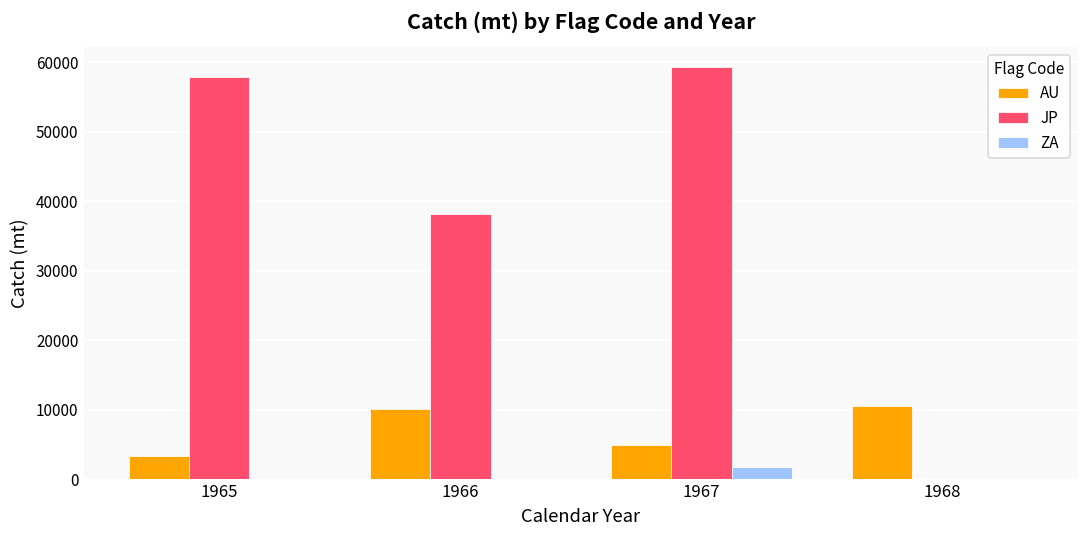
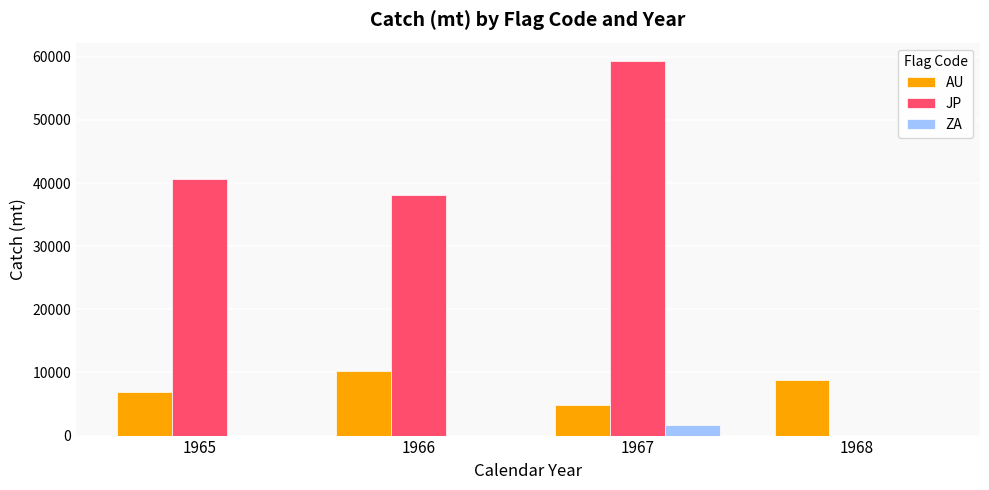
  {
    "AU": {
-     "1965": 3000,
+     "1965": 7000,
      "1966": 10000,
      "1967": 5000,
-     "1968": 11000
+     "1968": 9000
    },
    "JP": {
-     "1965": 58000,
+     "1965": 41000,
      "1966": 38000,
      "1967": 59000,
      "1968": 0
    },
    "ZA": {
      "1967": 2000,
      "1968": 0
    }
  }
